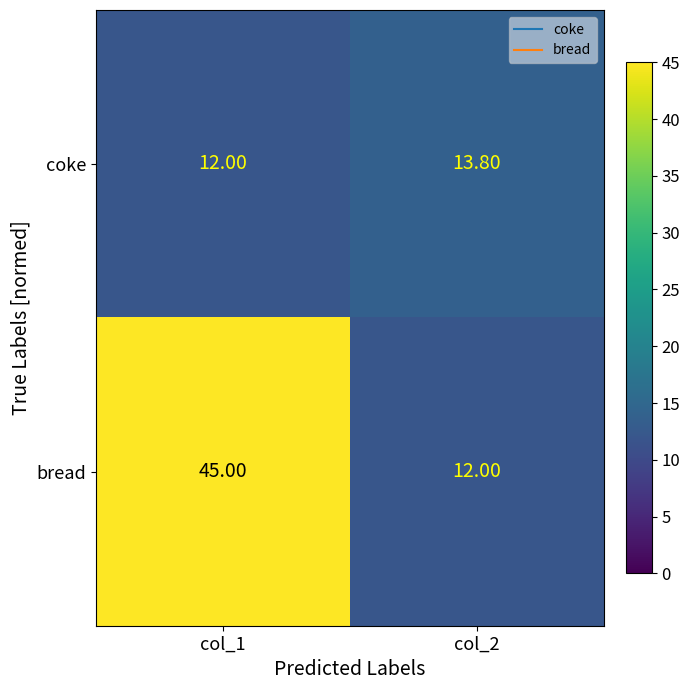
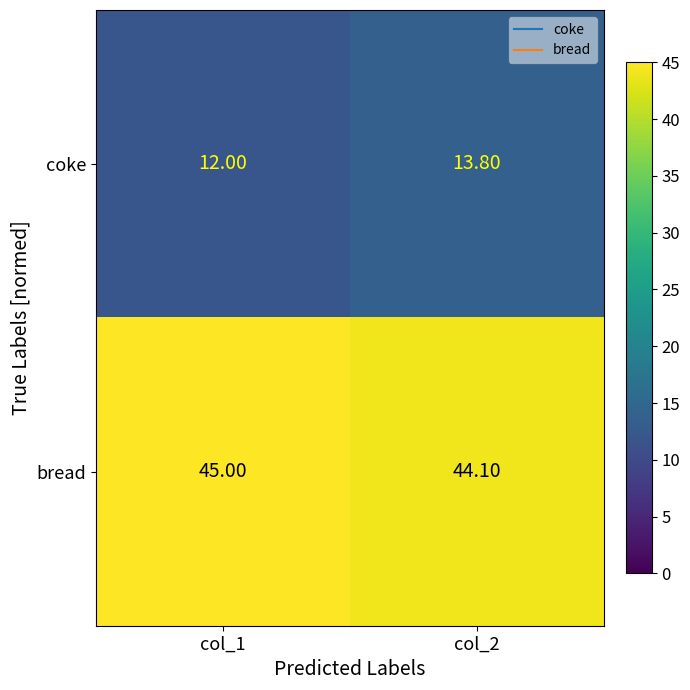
  {
    "coke": {
      "col_1": 12.00,
      "col_2": 13.80
    },
    "bread": {
      "col_1": 45.00,
-     "col_2": 12.00
+     "col_2": 44.10
    }
  }
